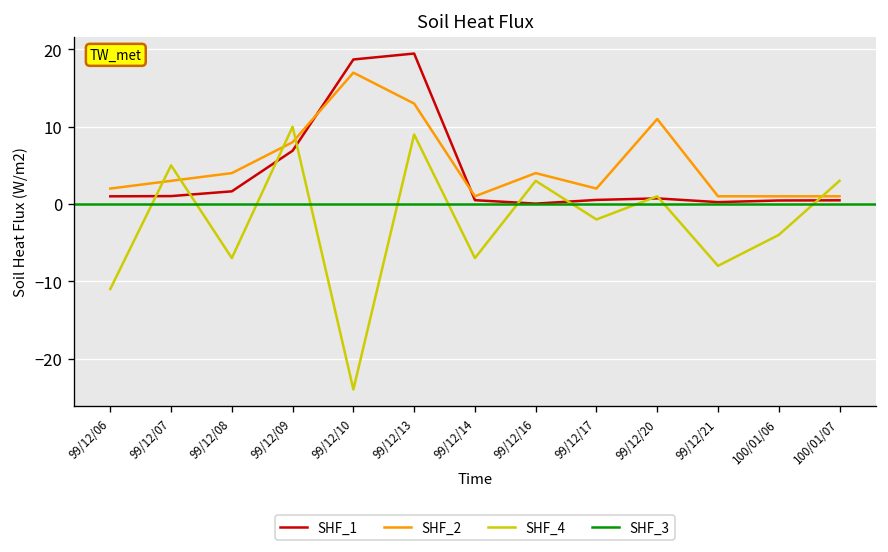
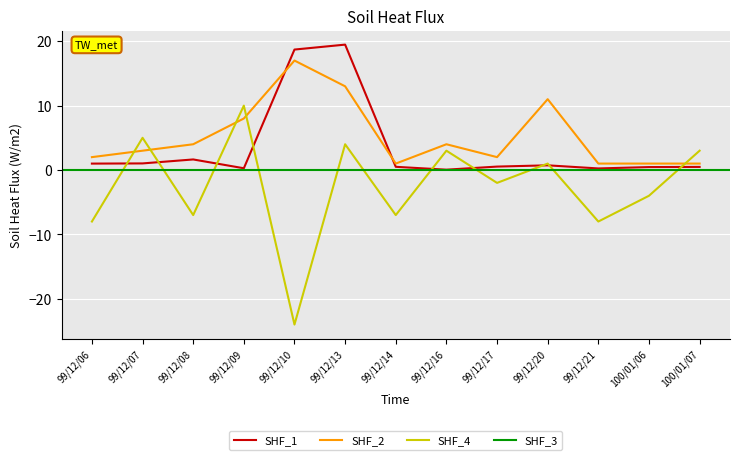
  {
    "SHF_1": {
      "99/12/06": 1,
      "99/12/07": 1,
      "99/12/08": 2,
-     "99/12/09": 7,
+     "99/12/09": 0,
      "99/12/10": 19,
      "99/12/13": 19,
      "99/12/14": 0,
      "99/12/16": 0,
      "99/12/17": 1,
      "99/12/21": 0,
      "100/01/06": 0,
      "100/01/07": 0
    },
    "SHF_2": {
      "99/12/06": 2,
      "99/12/07": 3,
      "99/12/08": 4,
      "99/12/09": 8,
      "99/12/10": 17,
      "99/12/13": 13,
      "99/12/14": 1,
      "99/12/16": 4,
      "99/12/17": 2,
      "99/12/20": 11,
      "99/12/21": 1,
      "100/01/06": 1,
      "100/01/07": 1
    },
    "SHF_4": {
-     "99/12/06": -11,
+     "99/12/06": -8,
      "99/12/07": 5,
      "99/12/08": -7,
      "99/12/09": 10,
      "99/12/10": -24,
-     "99/12/13": 9,
+     "99/12/13": 4,
      "99/12/14": -7,
      "99/12/16": 3,
      "99/12/17": -2,
      "99/12/21": -8,
      "100/01/06": -4,
      "100/01/07": 3
    }
  }
